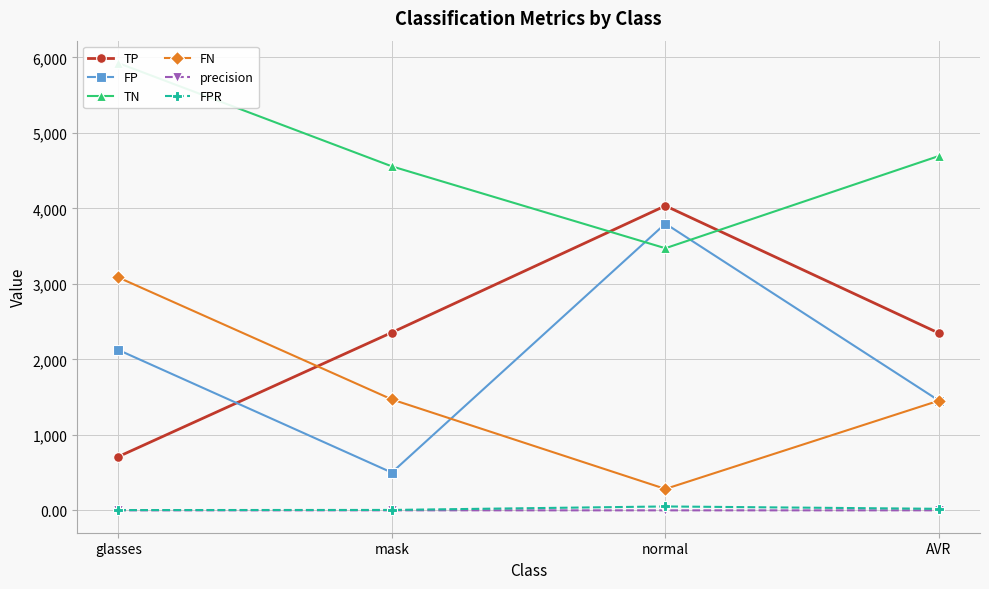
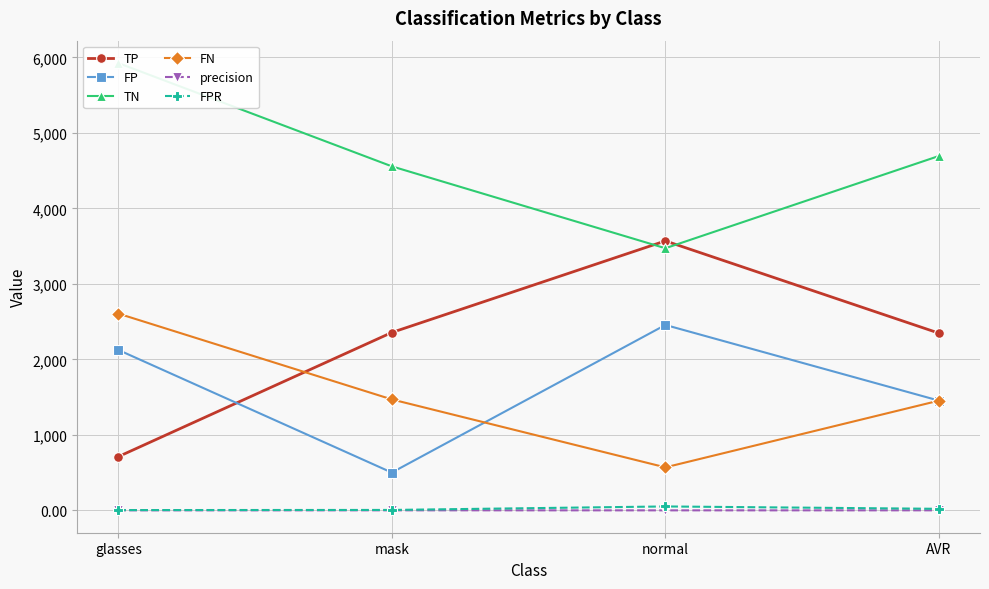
  {
    "TP": {
      "glasses": "700",
      "mask": "2,400",
-     "normal": "4,000",
+     "normal": "3,600",
      "AVR": "2,300"
    },
    "FP": {
      "glasses": "2,100",
      "mask": "500",
-     "normal": "3,800"
+     "normal": "2,500"
    },
    "FN": {
-     "glasses": "3,100",
+     "glasses": "2,600",
      "mask": "1,500",
-     "normal": "300"
+     "normal": "600"
    },
    "precision": {
      "normal": "0"
    }
  }
